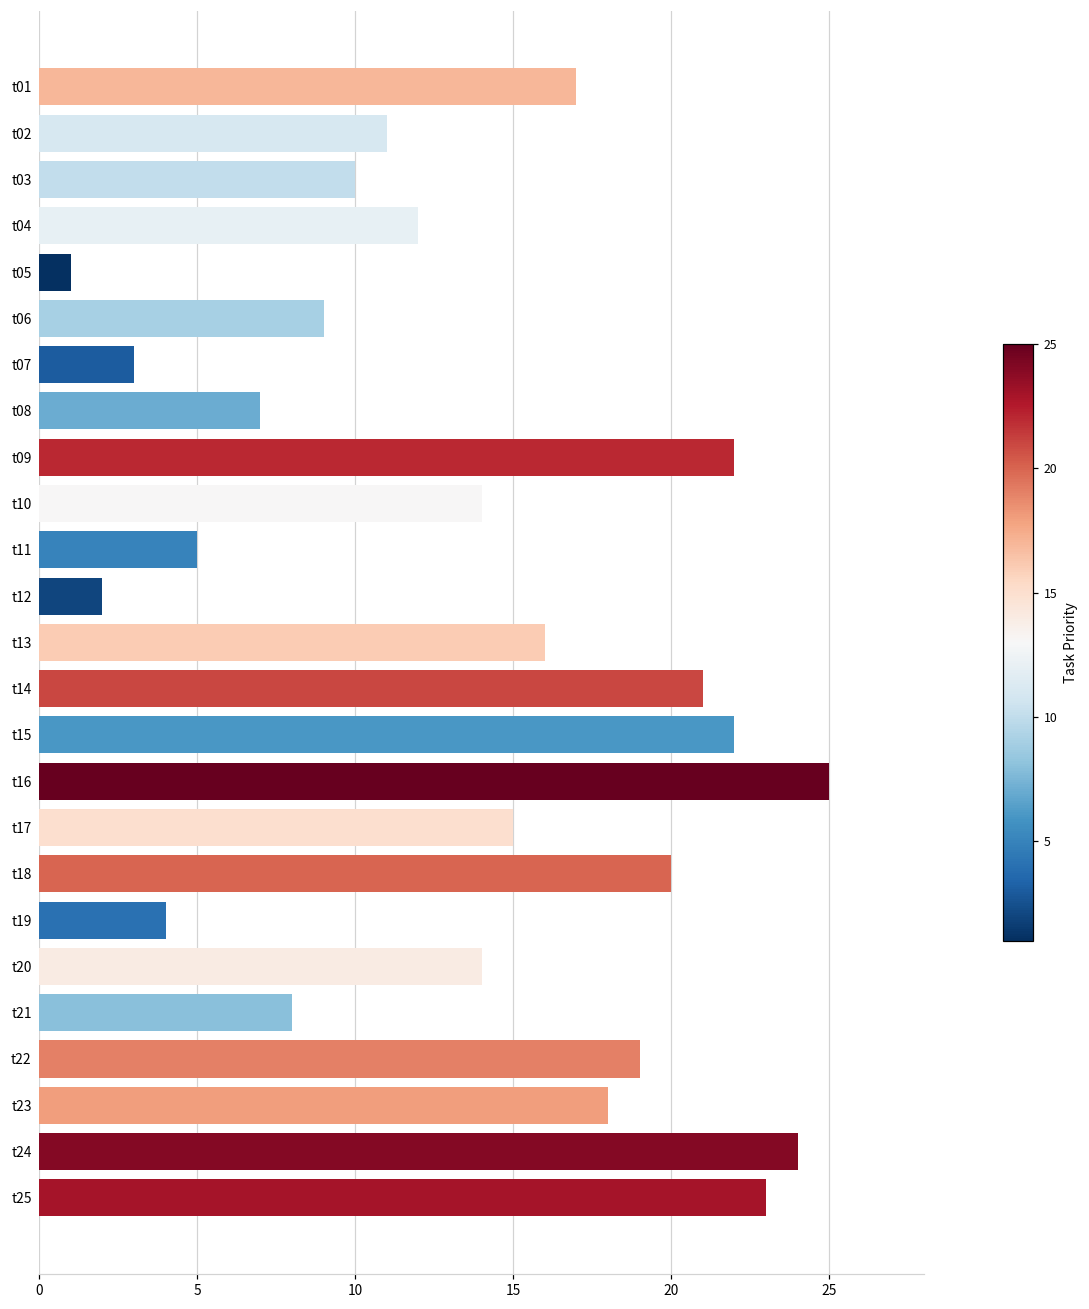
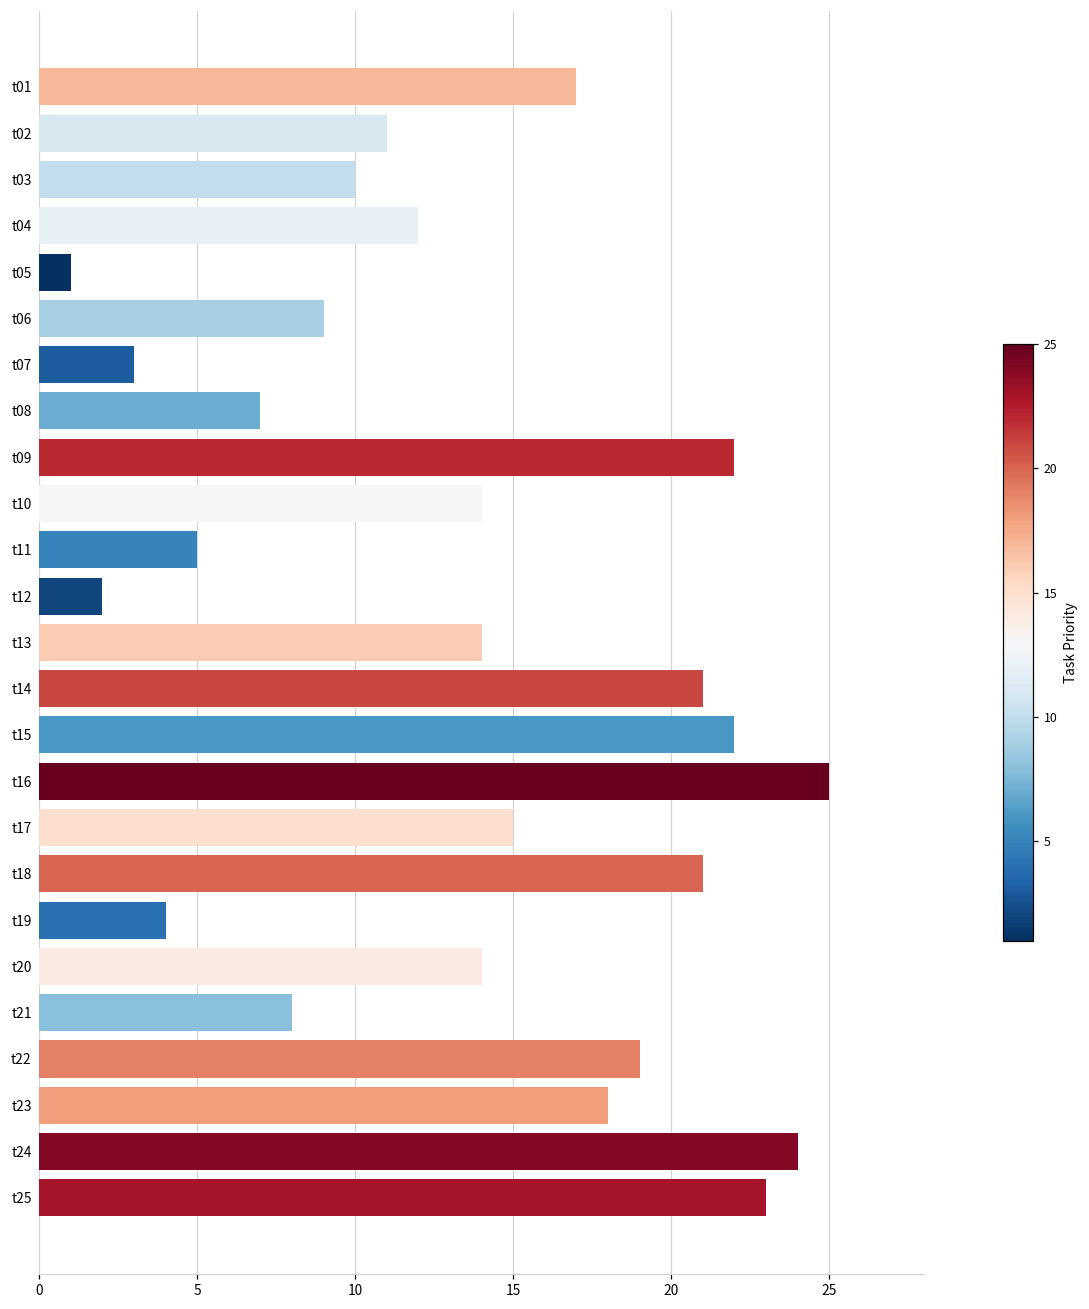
  {
    "t01": 17,
    "t02": 11,
    "t03": 10,
    "t04": 12,
    "t05": 1,
    "t06": 9,
    "t07": 3,
    "t08": 7,
    "t09": 22,
    "t10": 14,
    "t11": 5,
    "t12": 2,
-   "t13": 16,
+   "t13": 14,
    "t14": 21,
    "t15": 22,
    "t16": 25,
    "t17": 15,
-   "t18": 20,
+   "t18": 21,
    "t19": 4,
    "t20": 14,
    "t21": 8,
    "t22": 19,
    "t23": 18,
    "t24": 24,
    "t25": 23
  }
